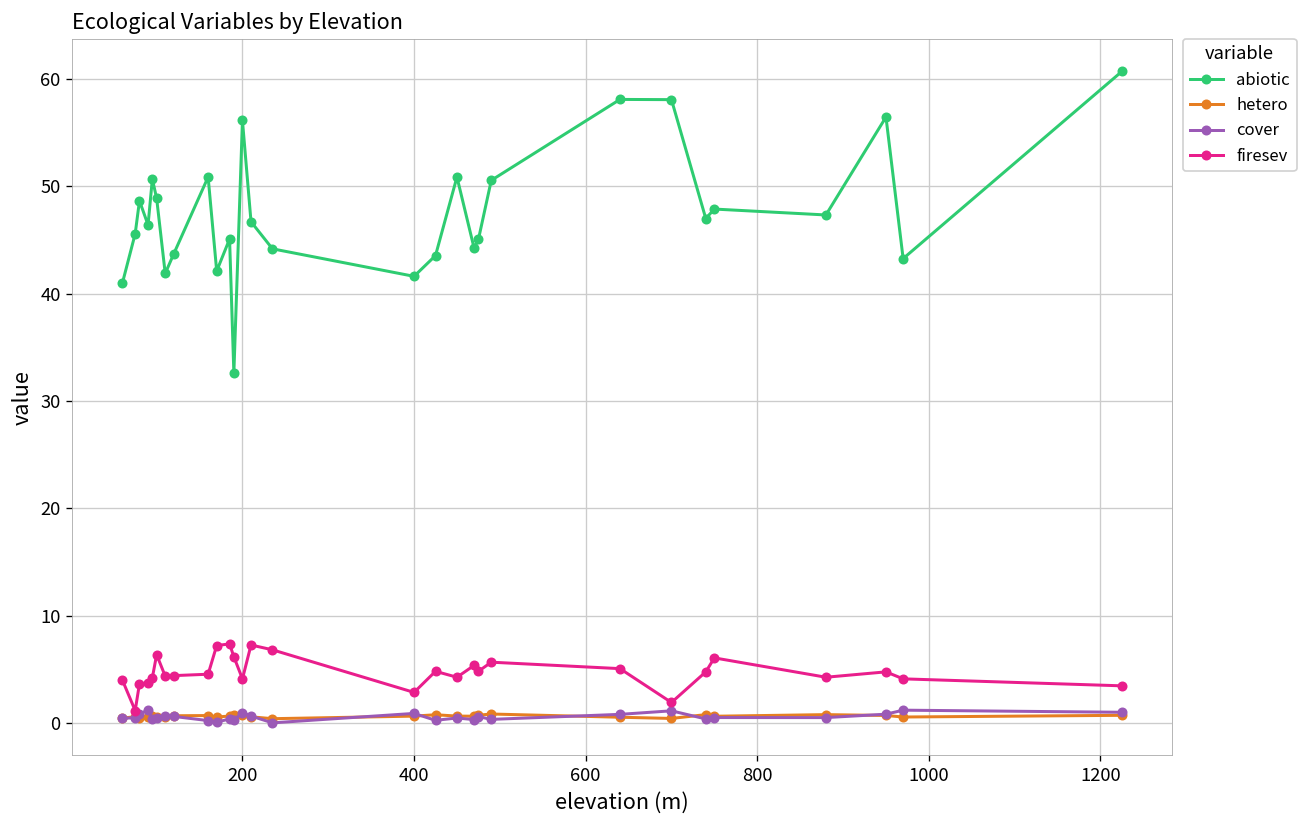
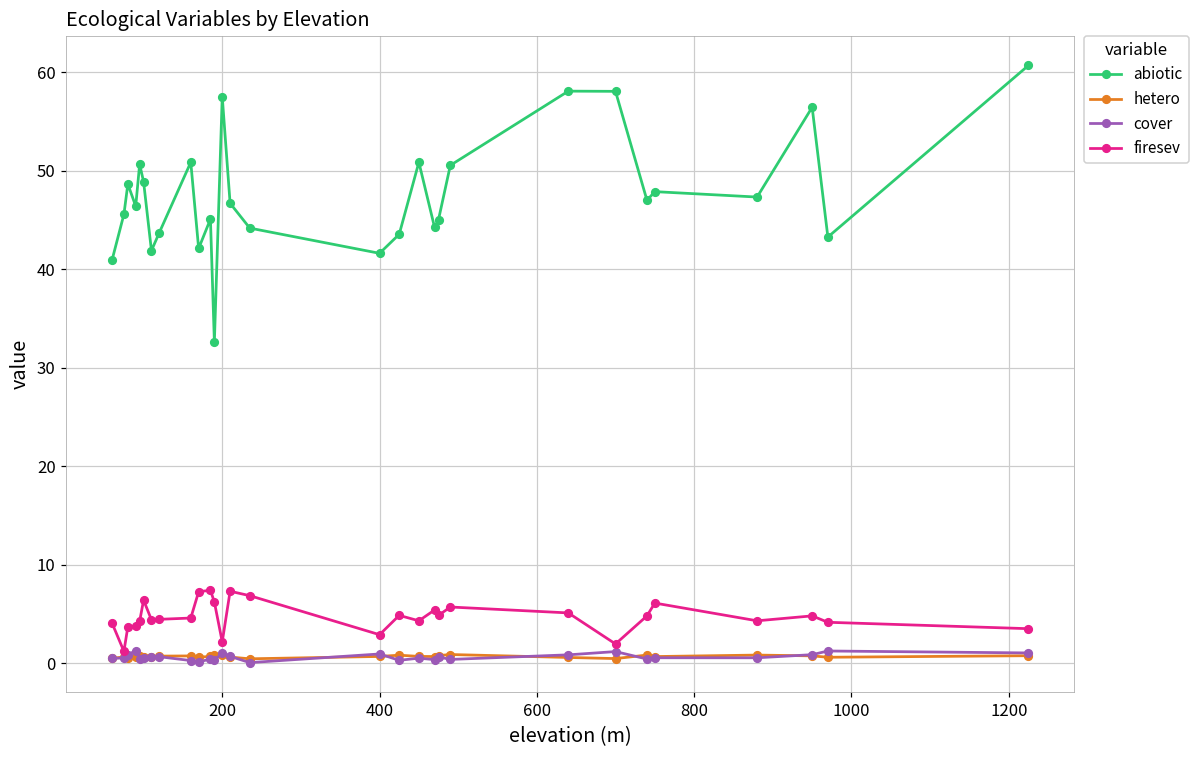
  {
    "abiotic": {
-     "200": 56,
+     "200": 58,
      "400": 42
    },
    "firesev": {
-     "200": 4,
+     "200": 2,
      "400": 3
    }
  }
